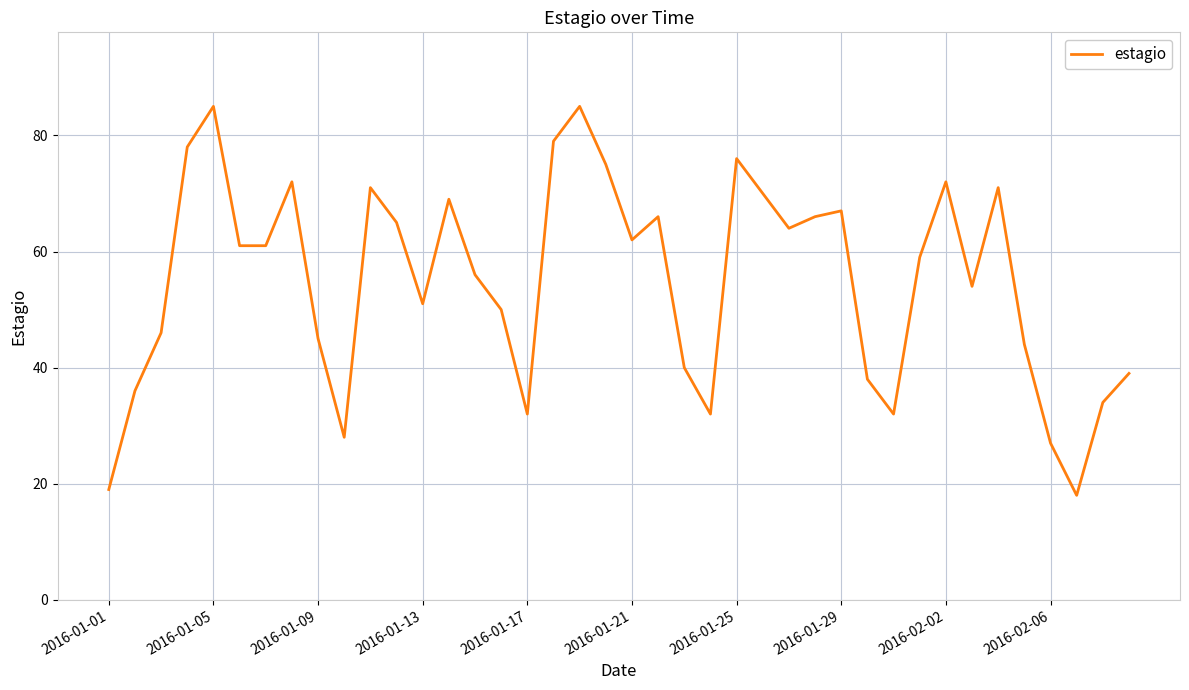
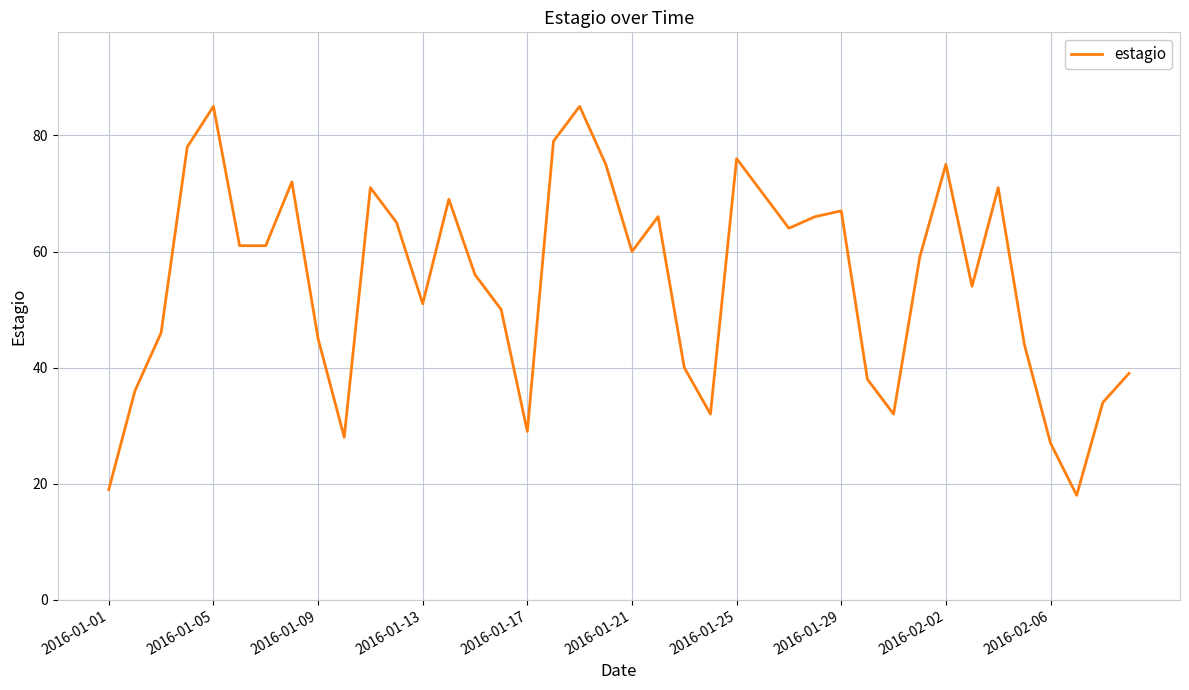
  {
    "2016-01-01": 19,
    "2016-01-05": 85,
    "2016-01-09": 45,
    "2016-01-13": 51,
-   "2016-01-17": 32,
-   "2016-01-21": 62,
+   "2016-01-17": 29,
+   "2016-01-21": 60,
    "2016-01-25": 76,
    "2016-01-29": 67,
-   "2016-02-02": 72,
+   "2016-02-02": 75,
    "2016-02-06": 27
  }
